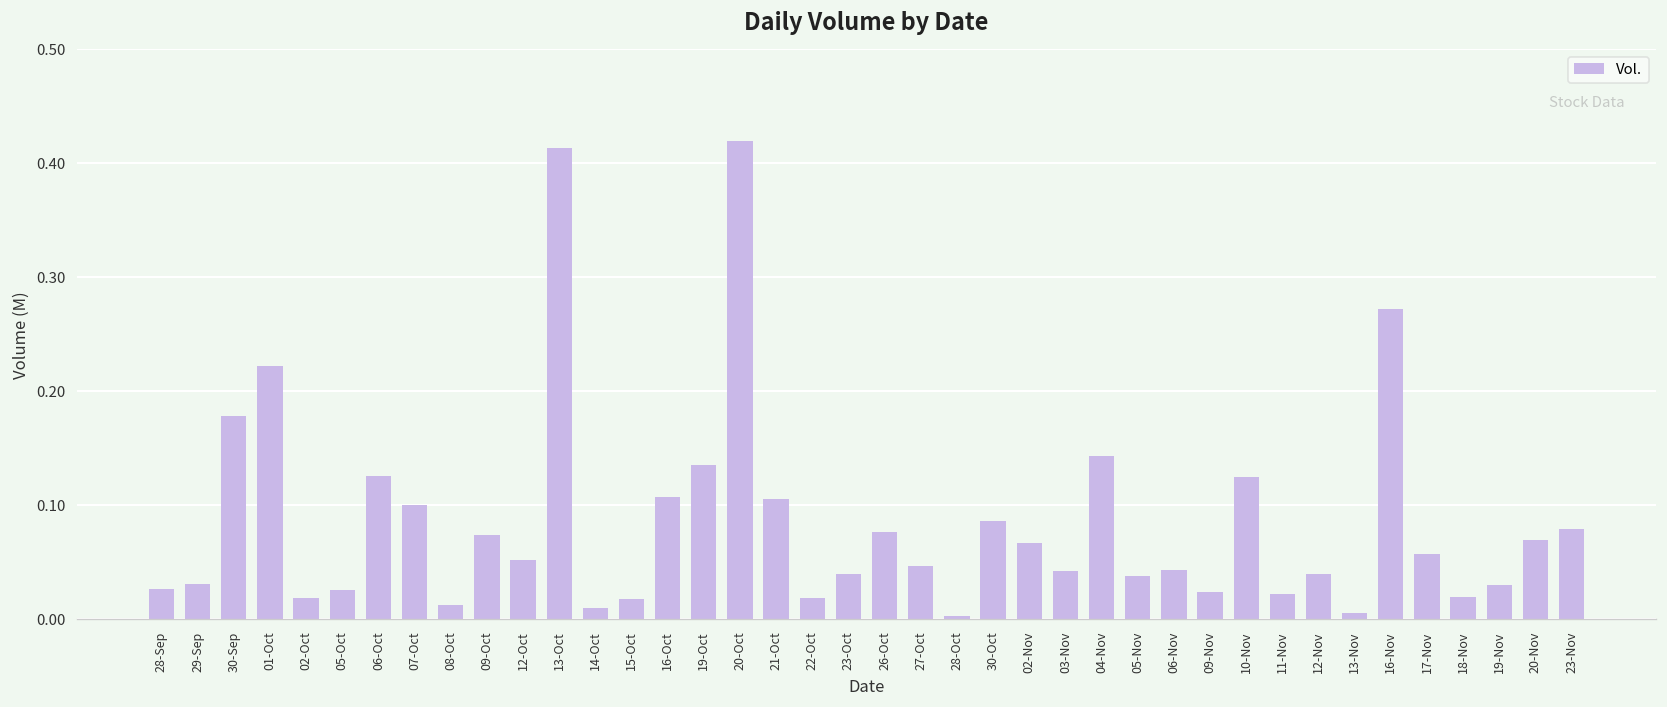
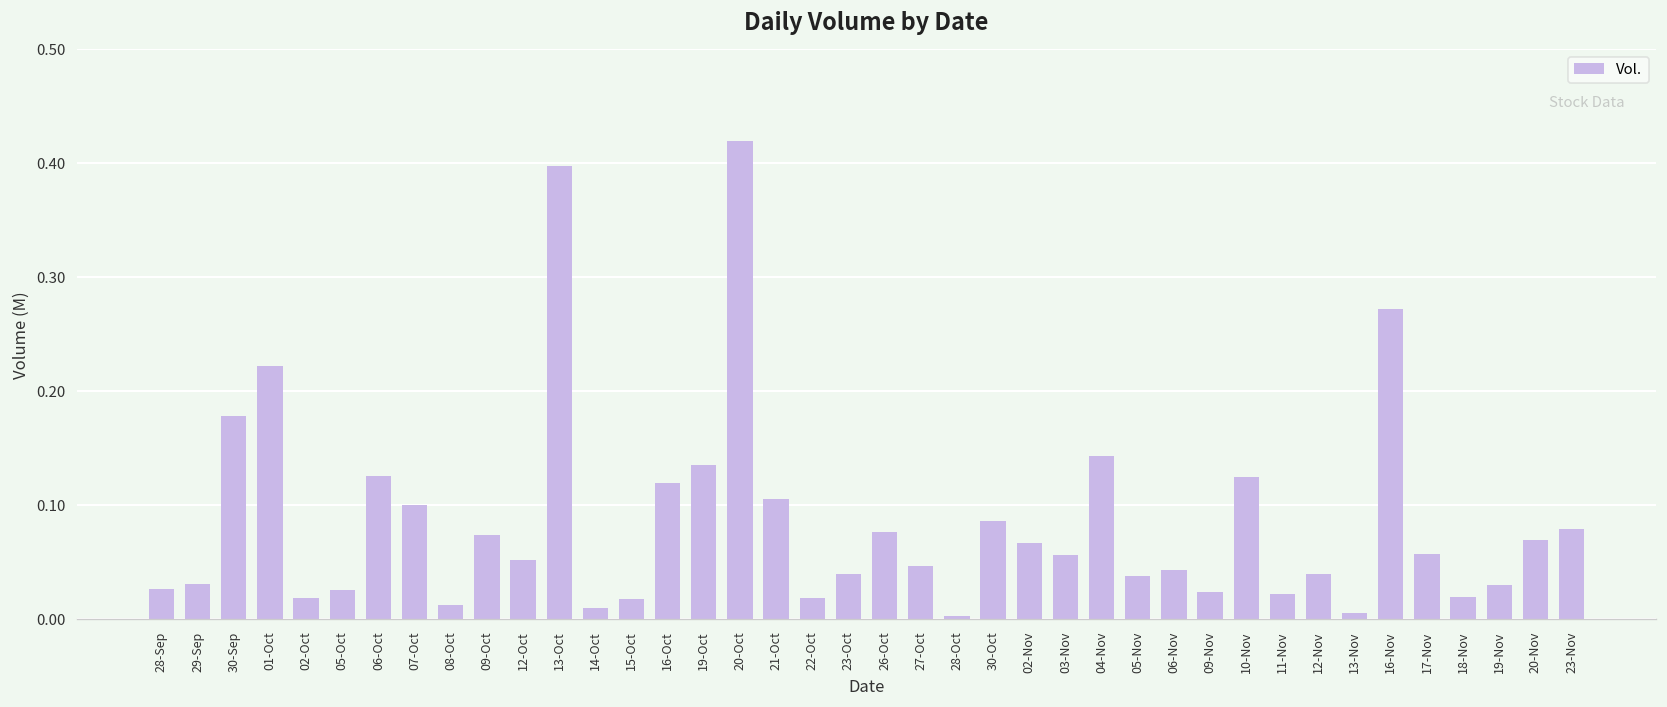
  {
    "28-Sep": 0.03,
    "29-Sep": 0.03,
    "30-Sep": 0.18,
    "01-Oct": 0.22,
    "02-Oct": 0.02,
    "05-Oct": 0.03,
    "06-Oct": 0.13,
    "07-Oct": 0.10,
    "08-Oct": 0.01,
    "09-Oct": 0.07,
    "12-Oct": 0.05,
-   "13-Oct": 0.41,
+   "13-Oct": 0.40,
    "14-Oct": 0.01,
    "15-Oct": 0.02,
-   "16-Oct": 0.11,
+   "16-Oct": 0.12,
    "19-Oct": 0.14,
    "20-Oct": 0.42,
    "21-Oct": 0.10,
    "22-Oct": 0.02,
    "23-Oct": 0.04,
    "26-Oct": 0.08,
    "27-Oct": 0.05,
    "30-Oct": 0.09,
    "02-Nov": 0.07,
-   "03-Nov": 0.04,
+   "03-Nov": 0.06,
    "04-Nov": 0.14,
    "05-Nov": 0.04,
    "06-Nov": 0.04,
    "09-Nov": 0.02,
    "10-Nov": 0.12,
    "11-Nov": 0.02,
    "12-Nov": 0.04,
    "13-Nov": 0.01,
    "16-Nov": 0.27,
    "17-Nov": 0.06,
    "18-Nov": 0.02,
    "19-Nov": 0.03,
    "20-Nov": 0.07,
    "23-Nov": 0.08
  }
